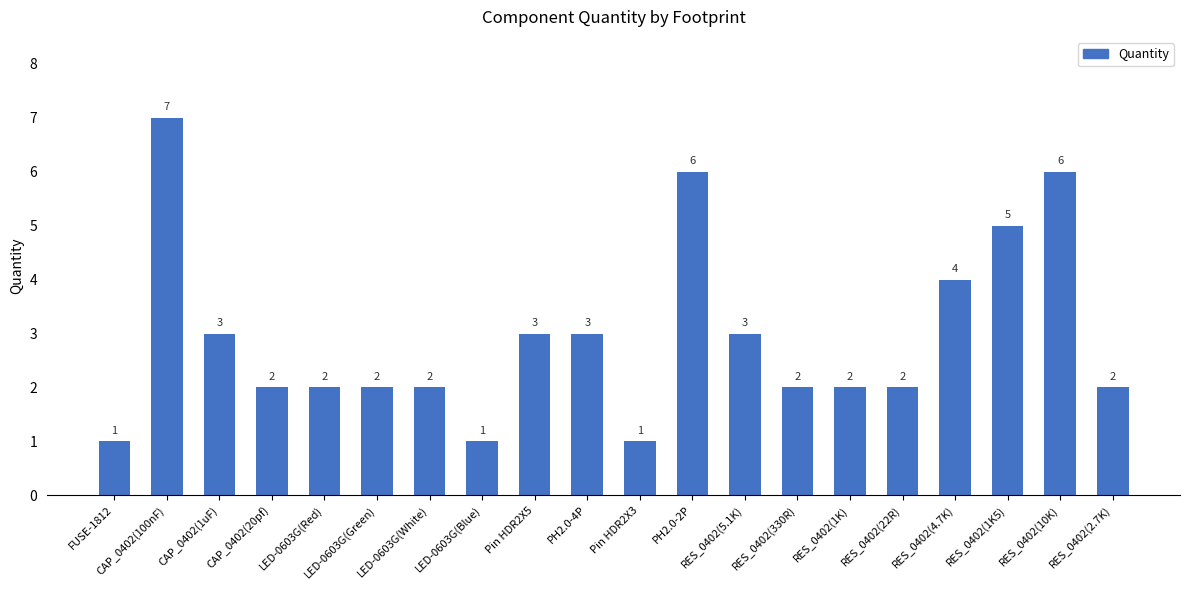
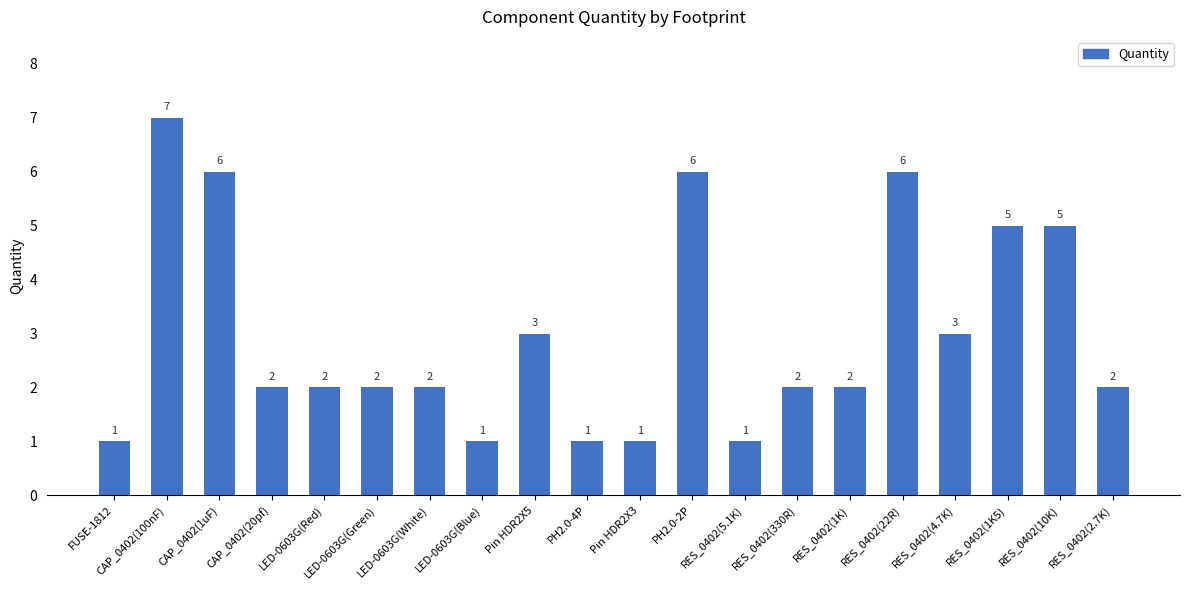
  {
    "FUSE-1812": 1,
    "CAP_0402(100nF)": 7,
-   "CAP_0402(1uF)": 3,
+   "CAP_0402(1uF)": 6,
    "CAP_0402(20pf)": 2,
    "LED-0603G(Red)": 2,
    "LED-0603G(Green)": 2,
    "LED-0603G(White)": 2,
    "LED-0603G(Blue)": 1,
    "Pin HDR2X5": 3,
-   "PH2.0-4P": 3,
+   "PH2.0-4P": 1,
    "Pin HDR2X3": 1,
    "PH2.0-2P": 6,
-   "RES_0402(5.1K)": 3,
+   "RES_0402(5.1K)": 1,
    "RES_0402(330R)": 2,
    "RES_0402(1K)": 2,
-   "RES_0402(22R)": 2,
-   "RES_0402(4.7K)": 4,
+   "RES_0402(22R)": 6,
+   "RES_0402(4.7K)": 3,
    "RES_0402(1K5)": 5,
-   "RES_0402(10K)": 6,
+   "RES_0402(10K)": 5,
    "RES_0402(2.7K)": 2
  }
